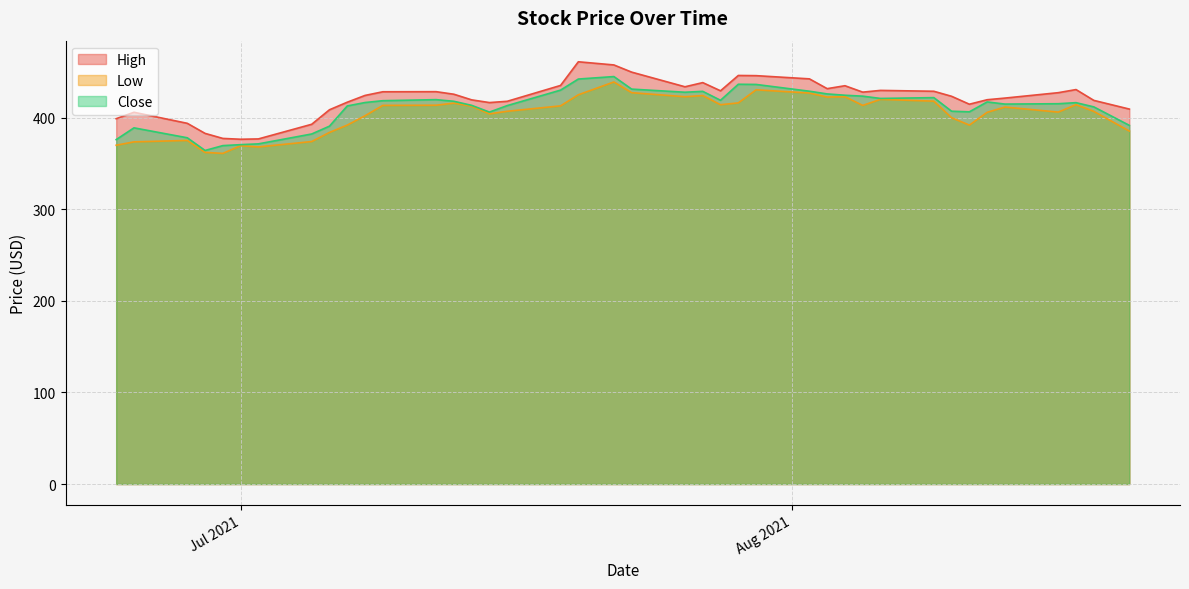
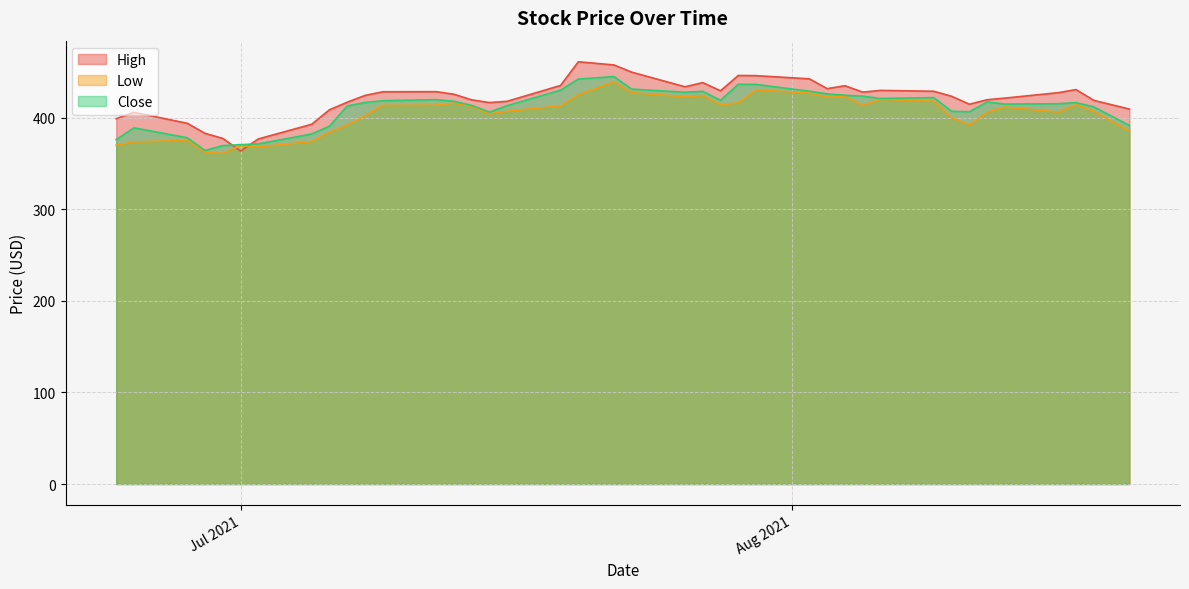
  {
    "High": {
-     "Jul 2021": 380
+     "Jul 2021": 360
    }
  }
